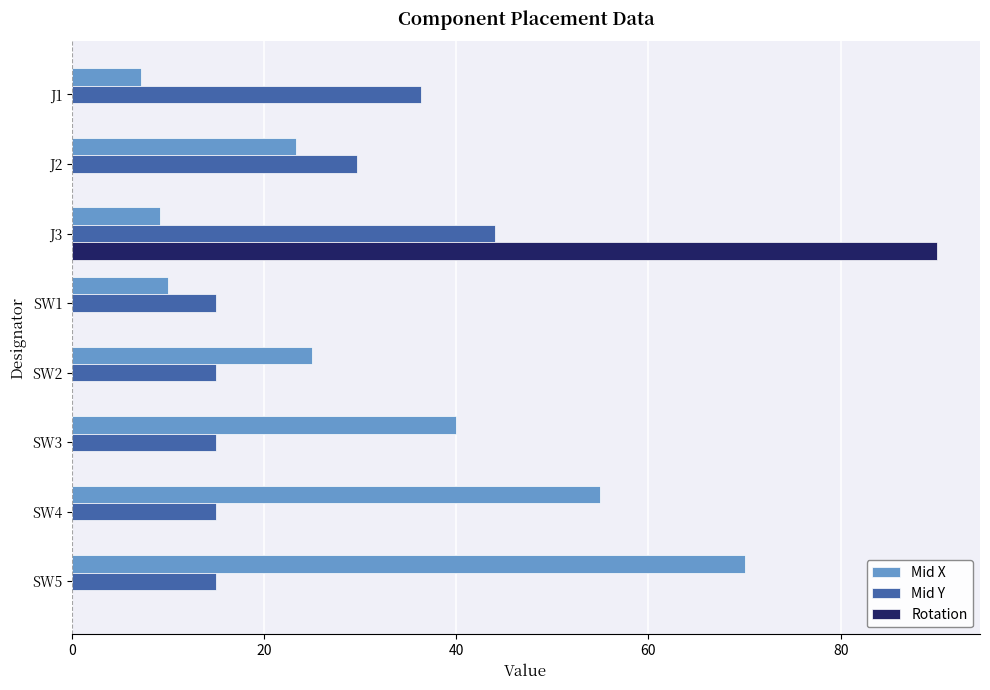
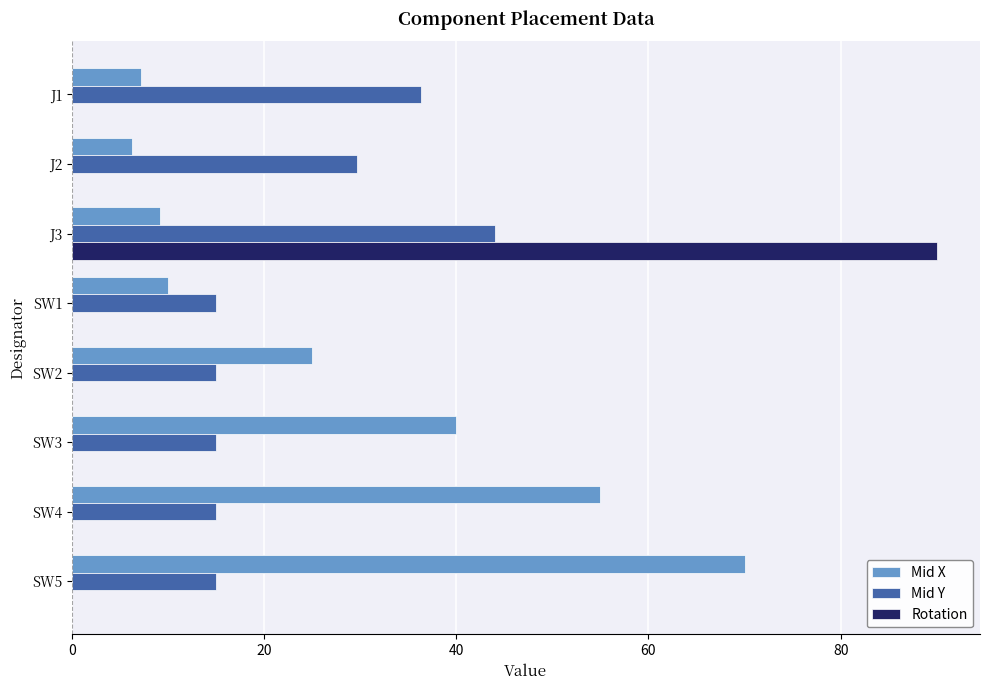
  {
    "Mid X": {
      "J1": 7,
-     "J2": 23,
+     "J2": 6,
      "J3": 9,
      "SW1": 10,
      "SW2": 25,
      "SW3": 40,
      "SW4": 55,
      "SW5": 70
    },
    "Mid Y": {
      "J1": 36,
      "J2": 30,
      "J3": 44,
      "SW1": 15,
      "SW2": 15,
      "SW3": 15,
      "SW4": 15,
      "SW5": 15
    },
    "Rotation": {
      "J1": 0,
      "J2": 0,
      "J3": 90,
      "SW1": 0,
      "SW2": 0,
      "SW3": 0,
      "SW4": 0,
      "SW5": 0
    }
  }
